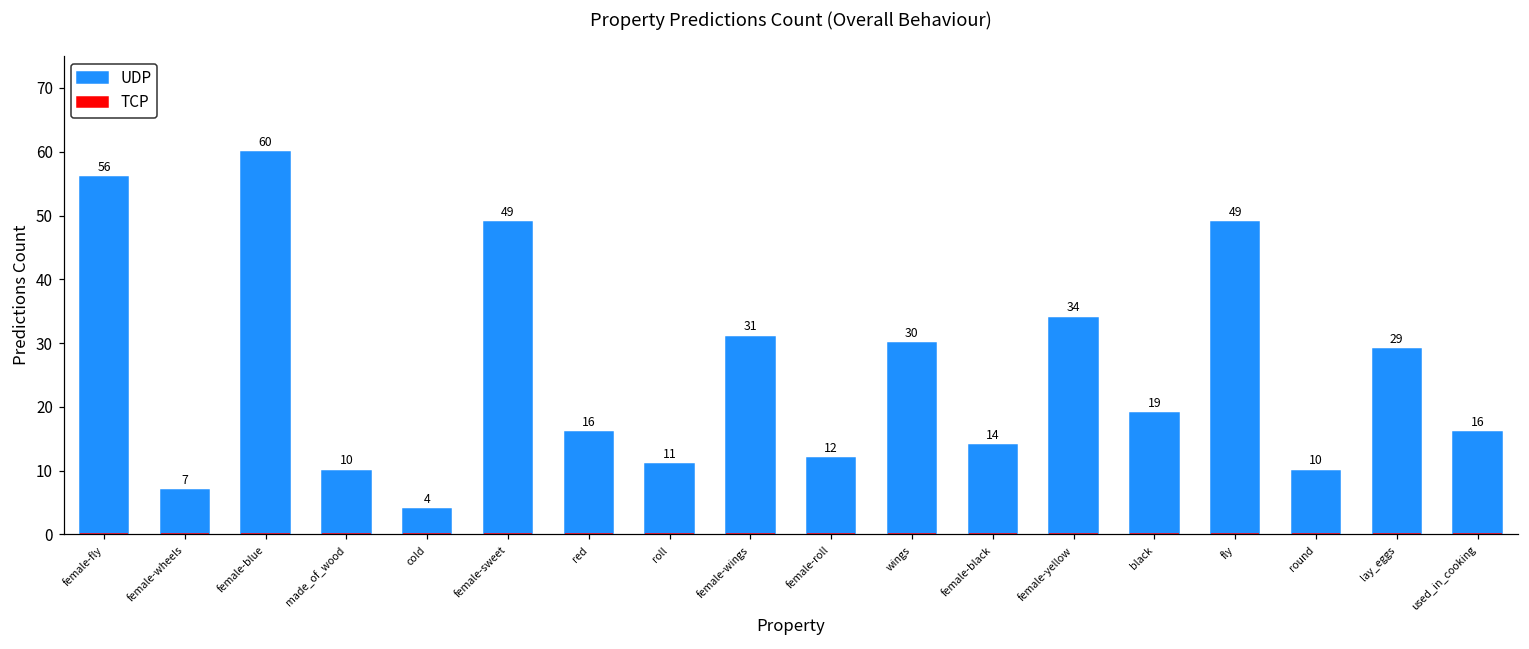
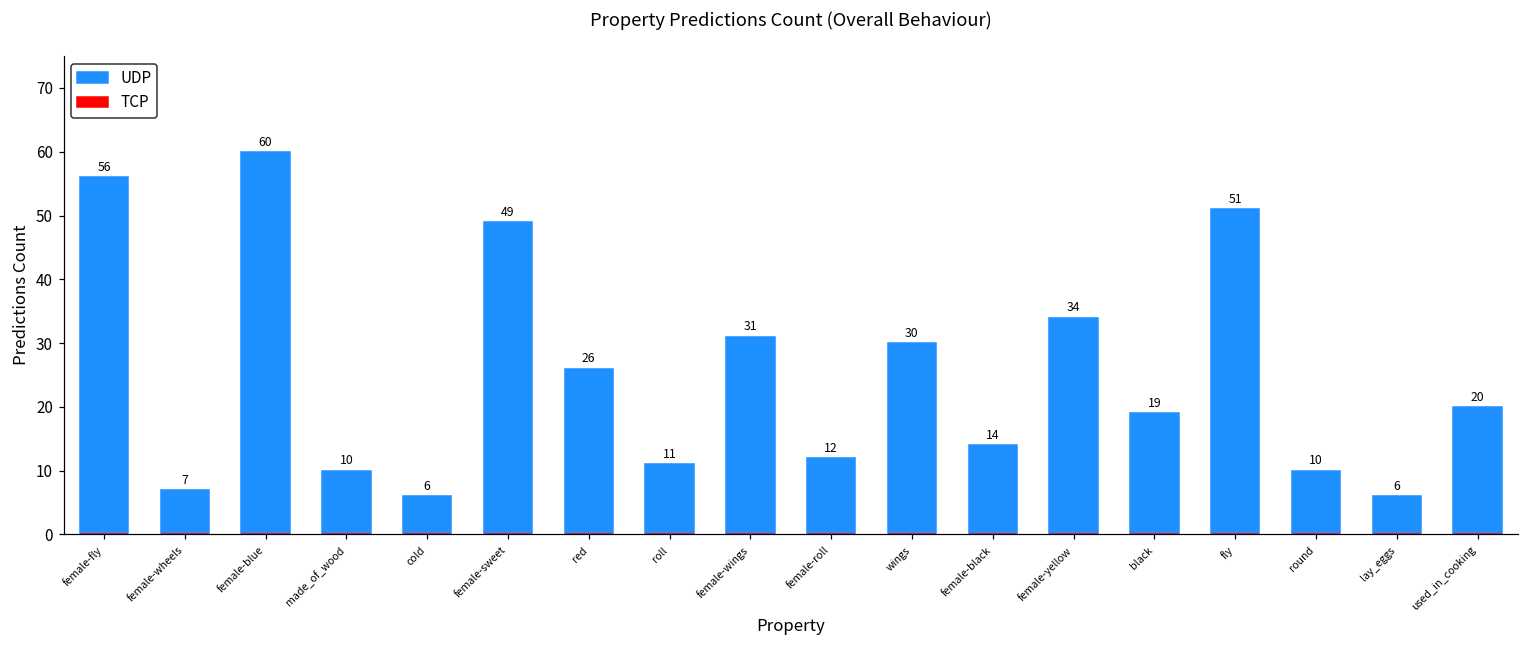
  {
    "UDP": {
      "female-fly": 56,
      "female-wheels": 7,
      "female-blue": 60,
      "made_of_wood": 10,
-     "cold": 4,
+     "cold": 6,
      "female-sweet": 49,
-     "red": 16,
+     "red": 26,
      "roll": 11,
      "female-wings": 31,
      "female-roll": 12,
      "wings": 30,
      "female-black": 14,
      "female-yellow": 34,
      "black": 19,
-     "fly": 49,
+     "fly": 51,
      "round": 10,
-     "lay_eggs": 29,
-     "used_in_cooking": 16
+     "lay_eggs": 6,
+     "used_in_cooking": 20
    },
    "TCP": {
      "female-fly": 0,
      "female-wheels": 0,
      "female-blue": 0,
      "made_of_wood": 0,
      "cold": 0,
      "female-sweet": 0,
      "red": 0,
      "roll": 0,
      "female-wings": 0,
      "female-roll": 0,
      "wings": 0,
      "female-black": 0,
      "female-yellow": 0,
      "black": 0,
      "fly": 0,
      "round": 0,
      "lay_eggs": 0,
      "used_in_cooking": 0
    }
  }
